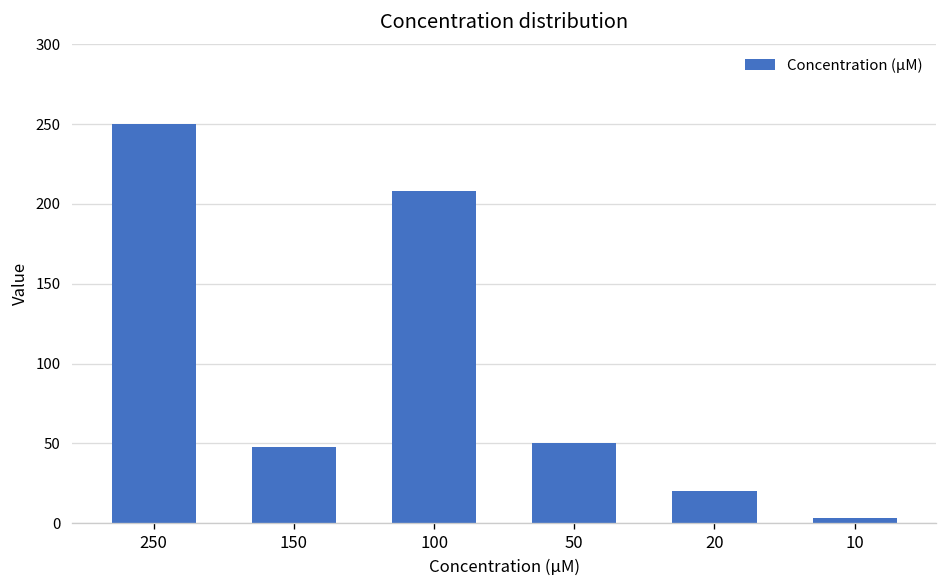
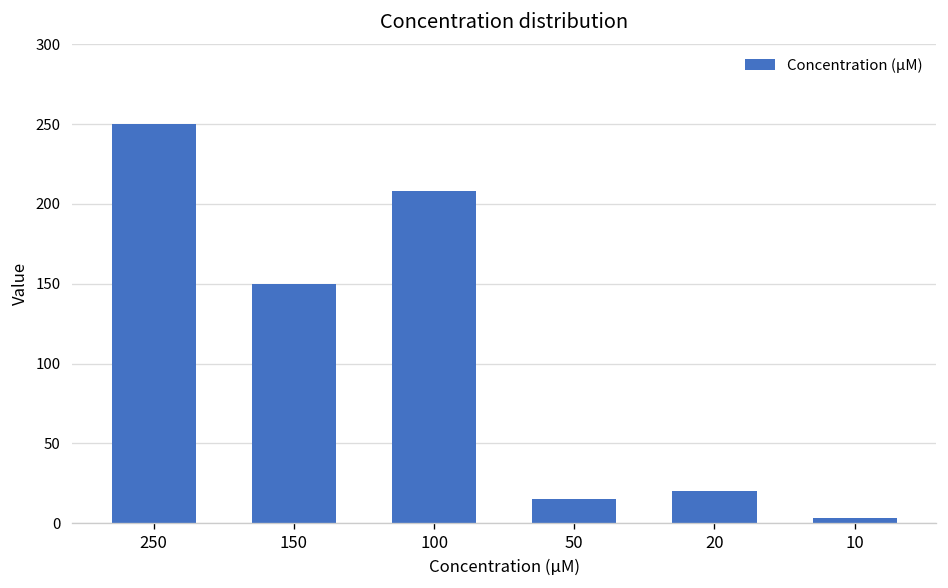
  {
    "250": 250,
-   "150": 48,
+   "150": 150,
    "100": 208,
-   "50": 50,
+   "50": 15,
    "20": 20,
    "10": 3
  }
